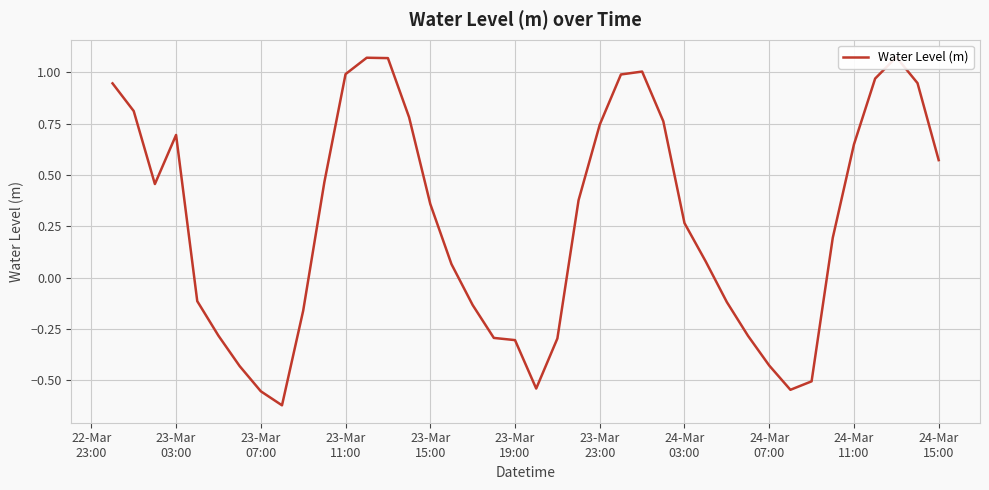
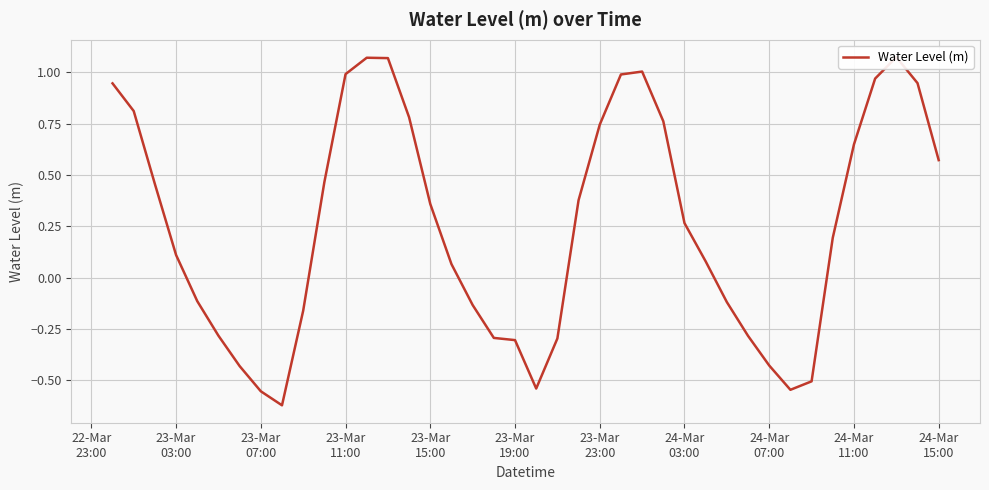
  {
-   "23-Mar 03:00": 0.69,
+   "23-Mar 03:00": 0.11,
    "23-Mar 07:00": -0.55,
    "23-Mar 11:00": 0.99,
    "23-Mar 15:00": 0.36,
    "23-Mar 19:00": -0.30,
    "23-Mar 23:00": 0.74,
    "24-Mar 03:00": 0.27,
    "24-Mar 07:00": -0.43,
    "24-Mar 11:00": 0.65,
    "24-Mar 15:00": 0.57
  }
